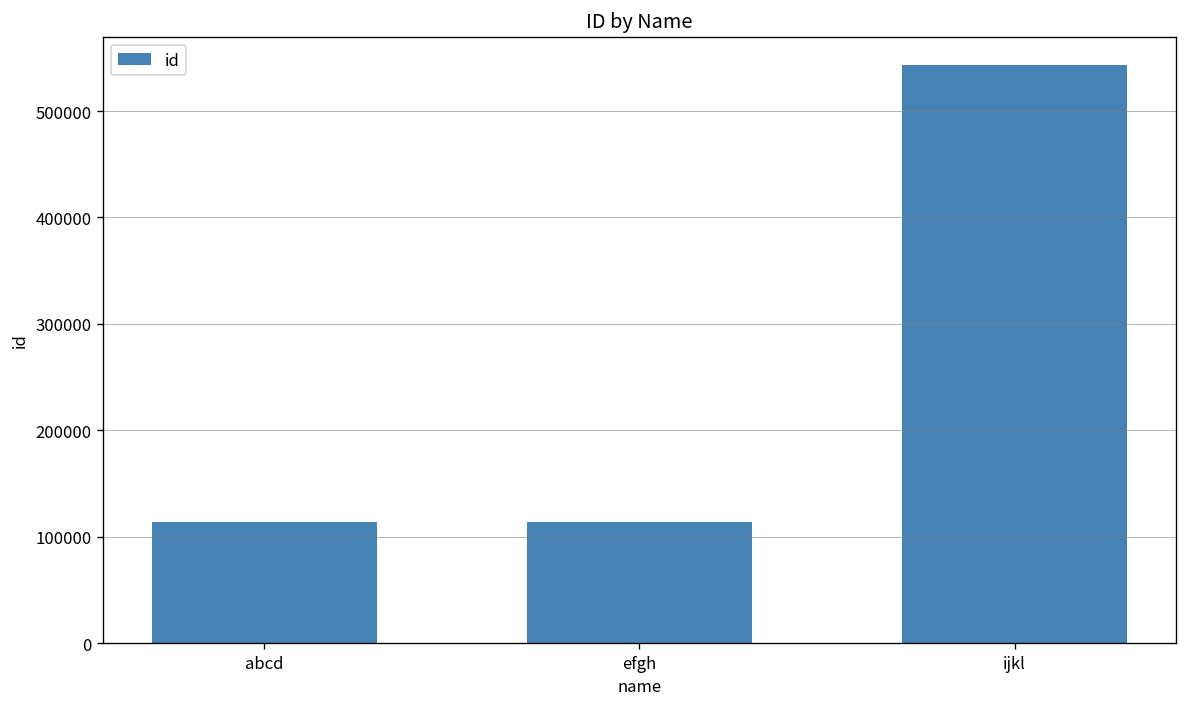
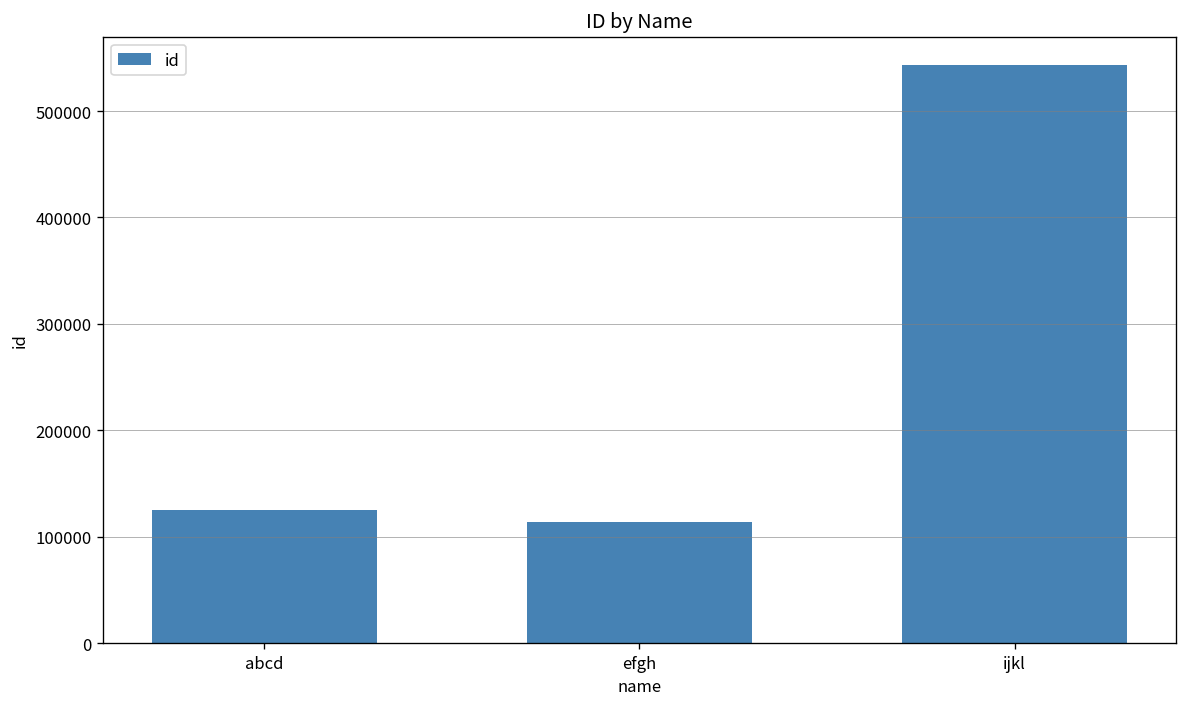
  {
-   "abcd": 110000,
+   "abcd": 120000,
    "efgh": 110000,
    "ijkl": 540000
  }
